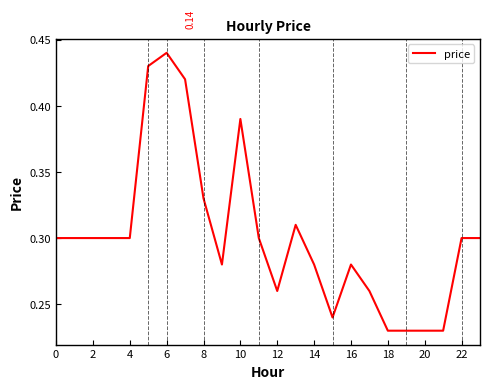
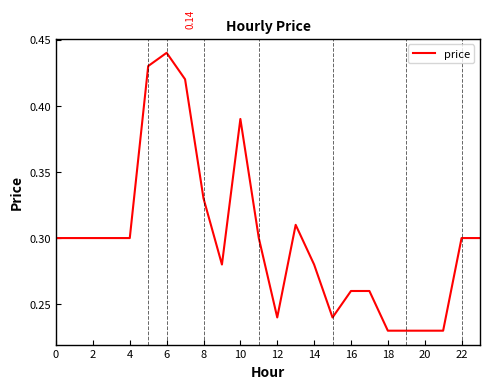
  {
    "0": 0.300,
    "2": 0.300,
    "4": 0.300,
    "6": 0.440,
    "8": 0.330,
    "10": 0.390,
-   "12": 0.260,
+   "12": 0.240,
    "14": 0.280,
-   "16": 0.280,
+   "16": 0.260,
    "18": 0.230,
    "20": 0.230,
    "22": 0.300
  }
